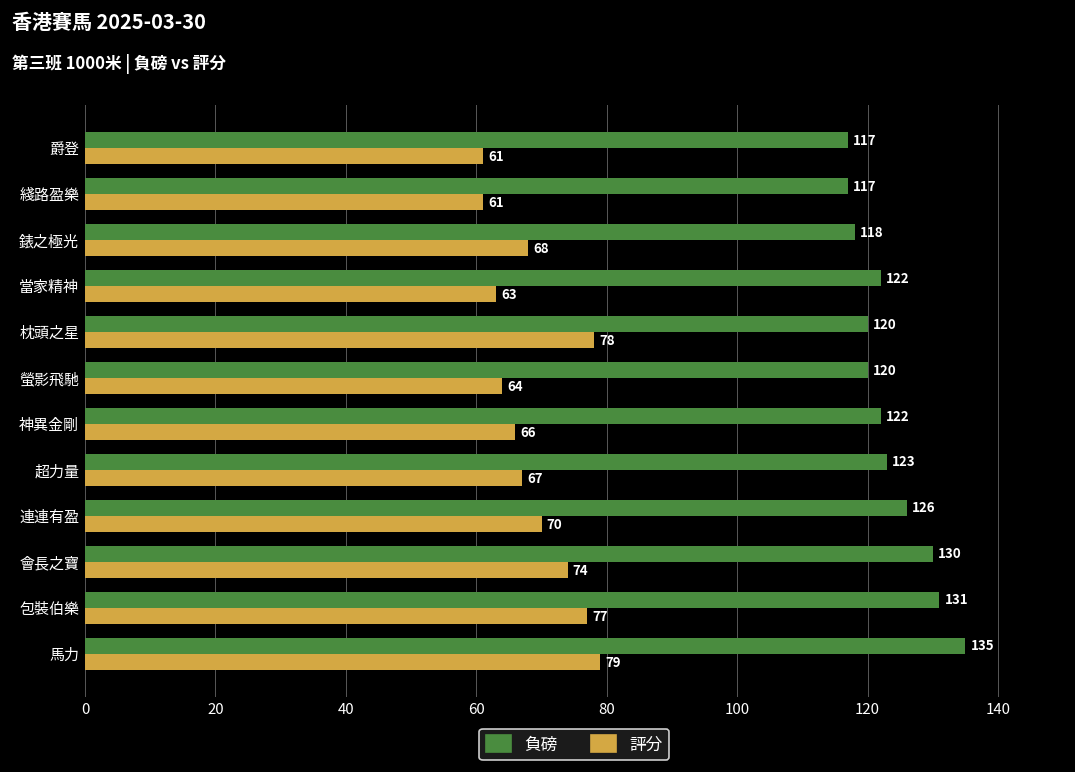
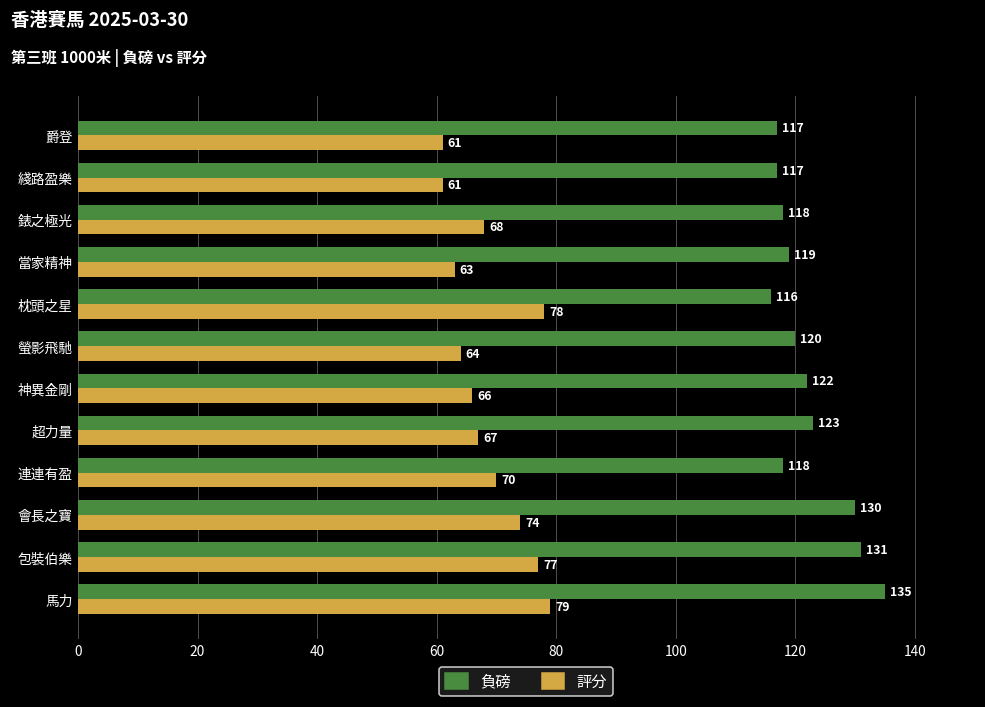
  {
    "負磅": {
      "爵登": 117,
      "綫路盈樂": 117,
      "錶之極光": 118,
-     "當家精神": 122,
-     "枕頭之星": 120,
+     "當家精神": 119,
+     "枕頭之星": 116,
      "螢影飛馳": 120,
      "神異金剛": 122,
      "超力量": 123,
-     "連連有盈": 126,
+     "連連有盈": 118,
      "會長之寶": 130,
      "包裝伯樂": 131,
      "馬力": 135
    },
    "評分": {
      "爵登": 61,
      "綫路盈樂": 61,
      "錶之極光": 68,
      "當家精神": 63,
      "枕頭之星": 78,
      "螢影飛馳": 64,
      "神異金剛": 66,
      "超力量": 67,
      "連連有盈": 70,
      "會長之寶": 74,
      "包裝伯樂": 77,
      "馬力": 79
    }
  }
